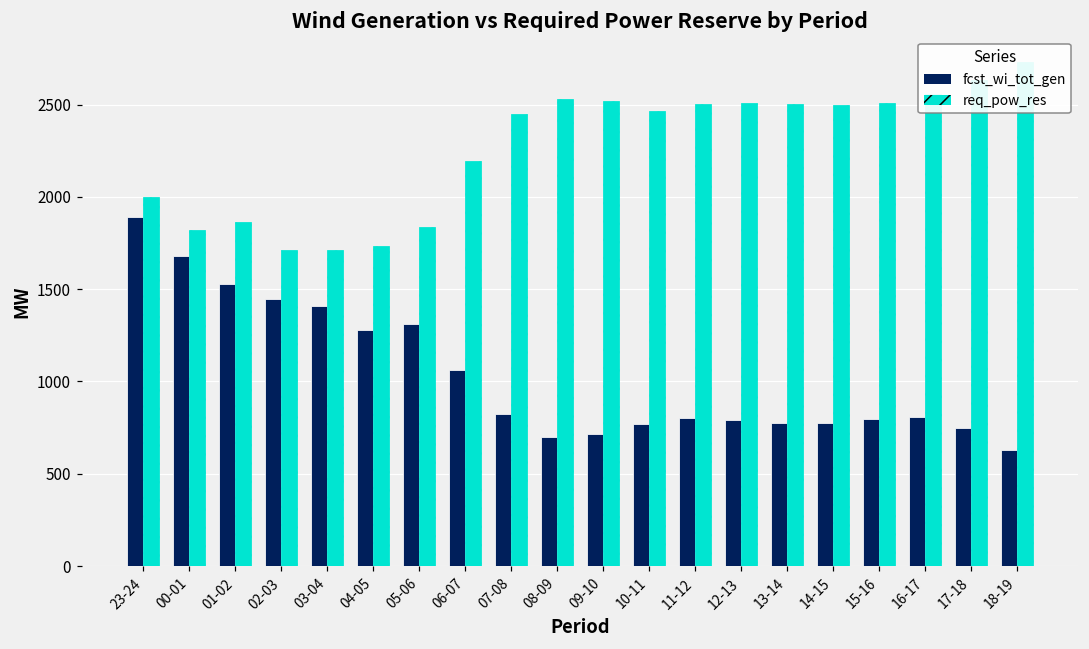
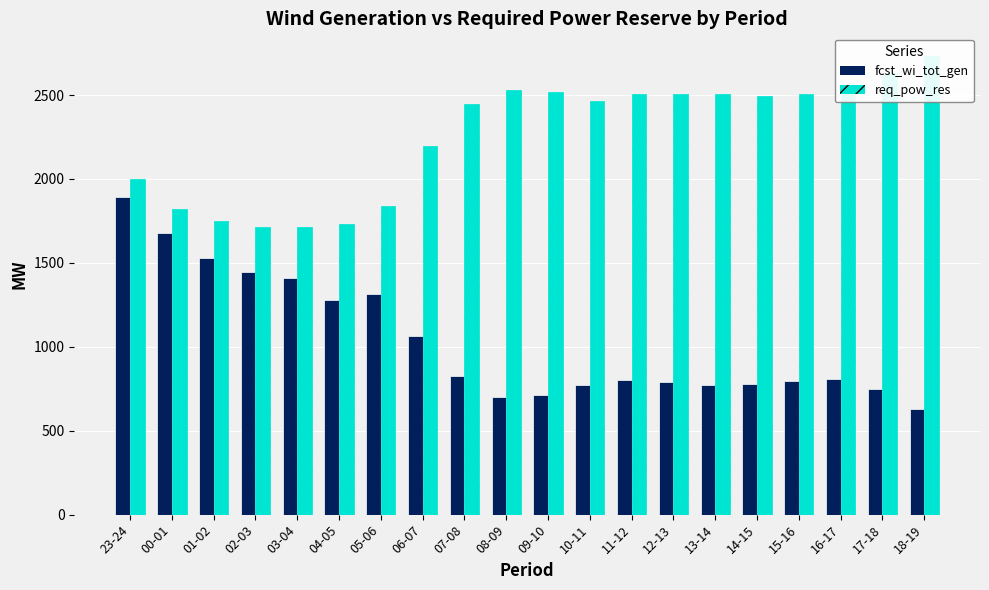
  {
    "fcst_wi_tot_gen": {
      "23-24": 1890,
      "00-01": 1680,
      "01-02": 1530,
      "02-03": 1440,
      "03-04": 1410,
      "04-05": 1280,
      "05-06": 1310,
      "06-07": 1060,
      "07-08": 830,
      "08-09": 700,
      "09-10": 710,
      "10-11": 770,
      "11-12": 800,
      "12-13": 790,
      "13-14": 770,
      "14-15": 780,
      "15-16": 800,
      "16-17": 810,
      "17-18": 750,
      "18-19": 630
    },
    "req_pow_res": {
      "23-24": 2000,
      "00-01": 1820,
-     "01-02": 1860,
+     "01-02": 1750,
      "02-03": 1710,
      "03-04": 1710,
      "04-05": 1730,
      "05-06": 1840,
      "06-07": 2200,
      "07-08": 2450,
      "08-09": 2530,
      "09-10": 2520,
      "10-11": 2460,
      "11-12": 2500,
      "12-13": 2510,
      "13-14": 2500,
      "14-15": 2500,
      "15-16": 2510
    }
  }
